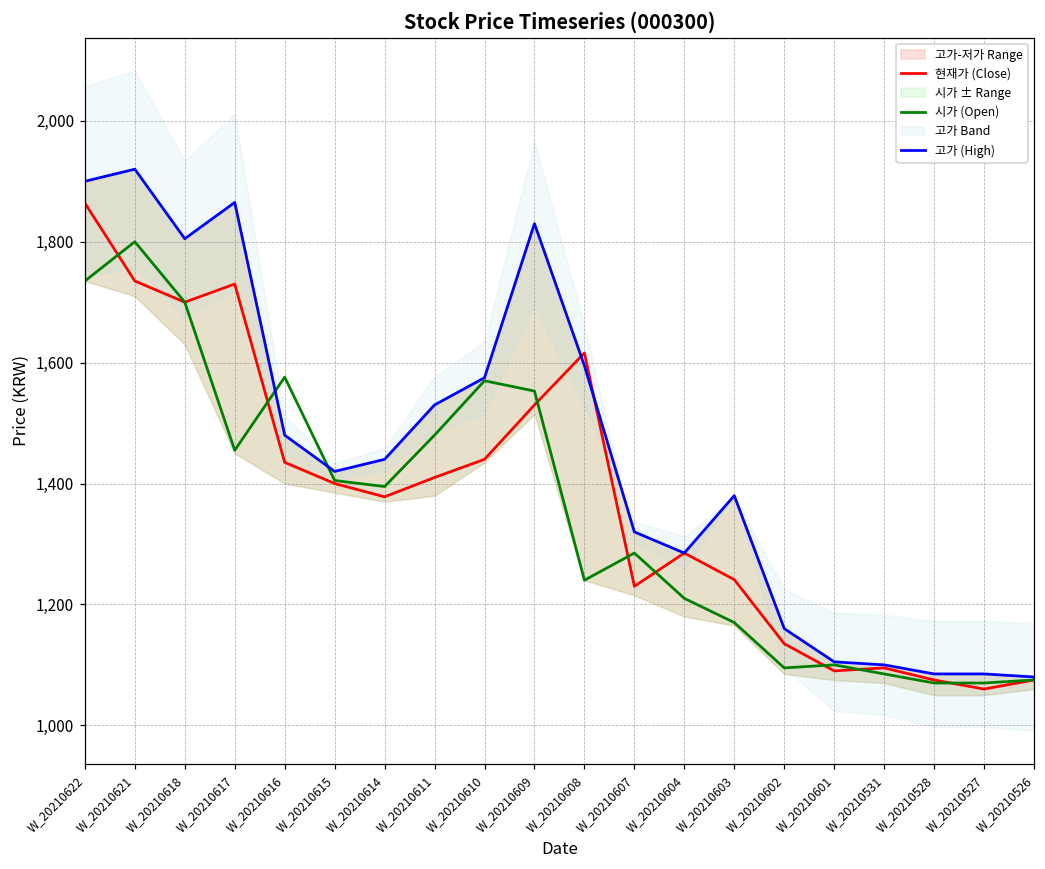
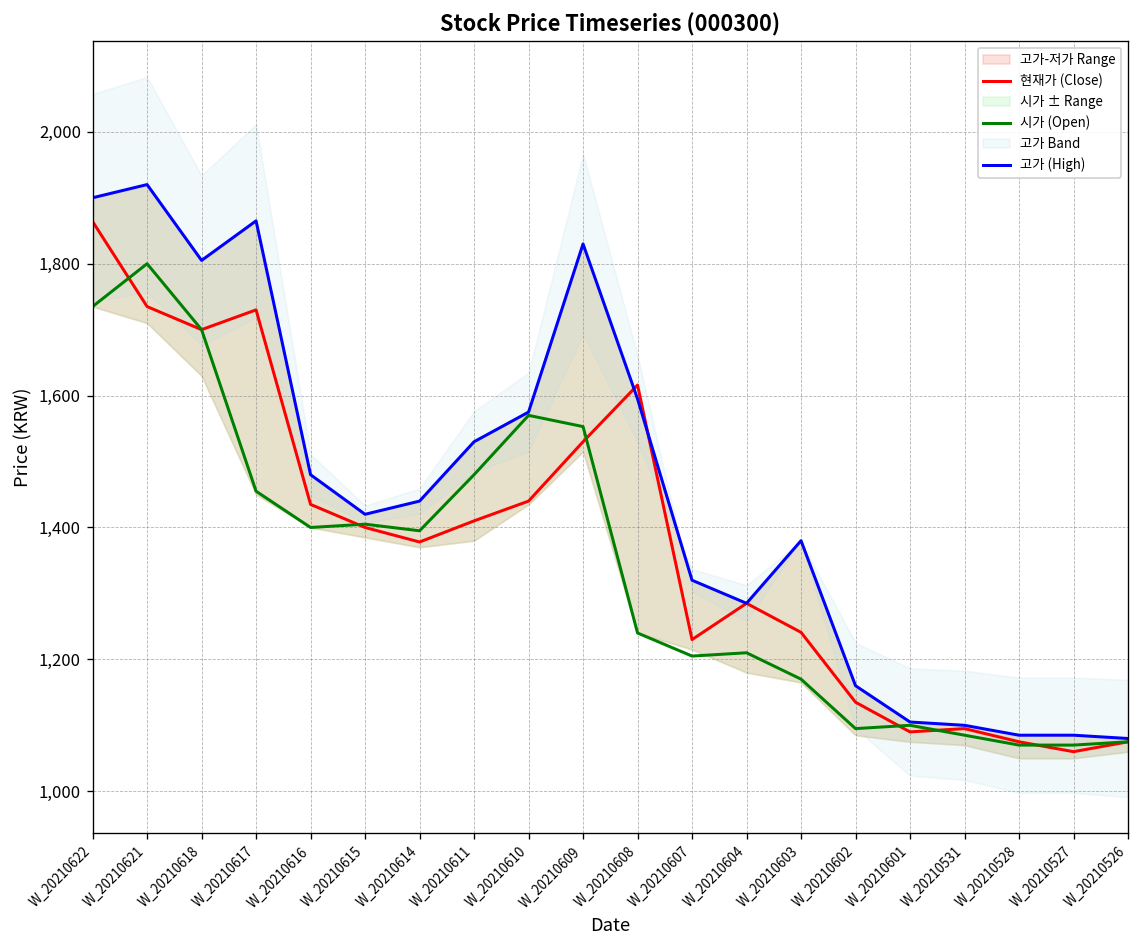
  {
    "현재가 (Close)": {
      "W_20210622": "1,860",
      "W_20210621": "1,740",
      "W_20210617": "1,730",
      "W_20210616": "1,440",
      "W_20210615": "1,400",
      "W_20210614": "1,380",
      "W_20210611": "1,410",
      "W_20210610": "1,440",
      "W_20210609": "1,530",
      "W_20210608": "1,620",
      "W_20210607": "1,230",
      "W_20210603": "1,240",
      "W_20210602": "1,140",
      "W_20210601": "1,090",
      "W_20210531": "1,100",
      "W_20210528": "1,080",
      "W_20210527": "1,060"
    },
    "시가 (Open)": {
      "W_20210622": "1,740",
      "W_20210621": "1,800",
      "W_20210617": "1,460",
-     "W_20210616": "1,580",
+     "W_20210616": "1,400",
      "W_20210615": "1,410",
      "W_20210614": "1,400",
      "W_20210611": "1,480",
      "W_20210610": "1,570",
      "W_20210609": "1,550",
      "W_20210608": "1,240",
-     "W_20210607": "1,290",
+     "W_20210607": "1,210",
      "W_20210604": "1,210",
      "W_20210603": "1,170",
      "W_20210602": "1,100",
      "W_20210601": "1,100",
      "W_20210531": "1,090",
      "W_20210528": "1,070",
      "W_20210527": "1,070"
    }
  }
